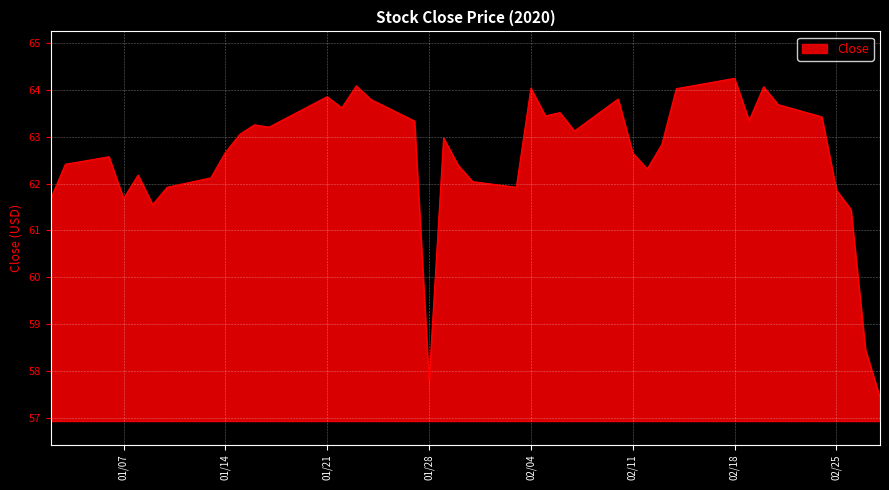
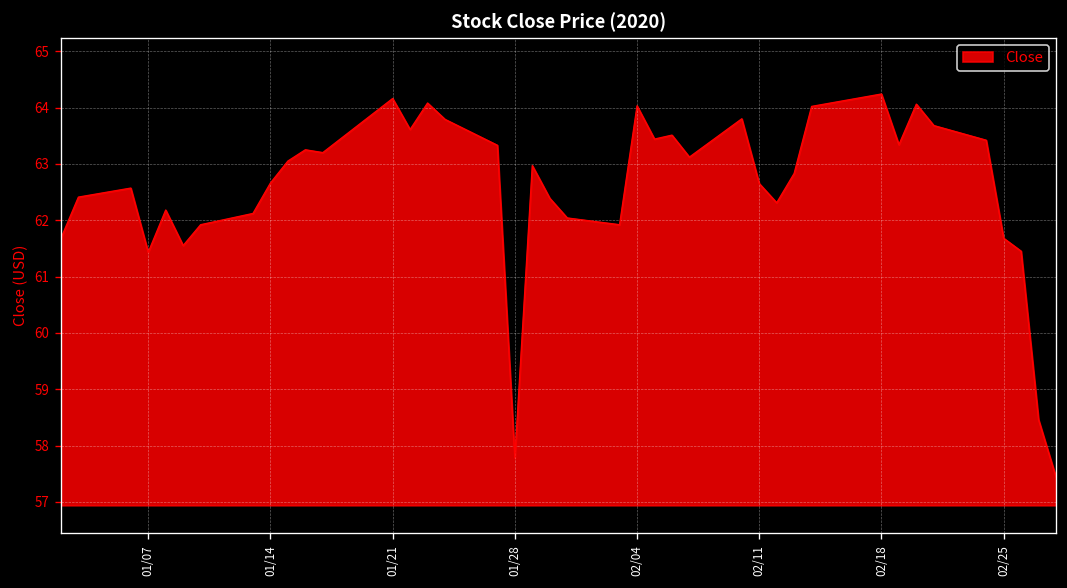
  {
-   "01/07": 61.7,
+   "01/07": 61.4,
    "01/14": 62.7,
-   "01/21": 63.9,
+   "01/21": 64.2,
    "01/28": 57.8,
    "02/04": 64.0,
    "02/11": 62.7,
    "02/18": 64.2,
-   "02/25": 61.9
+   "02/25": 61.7
  }
